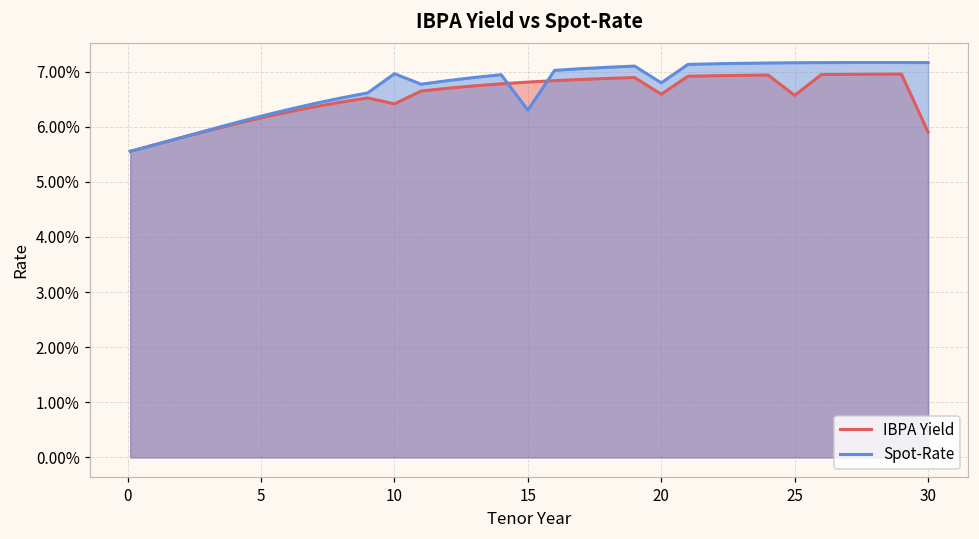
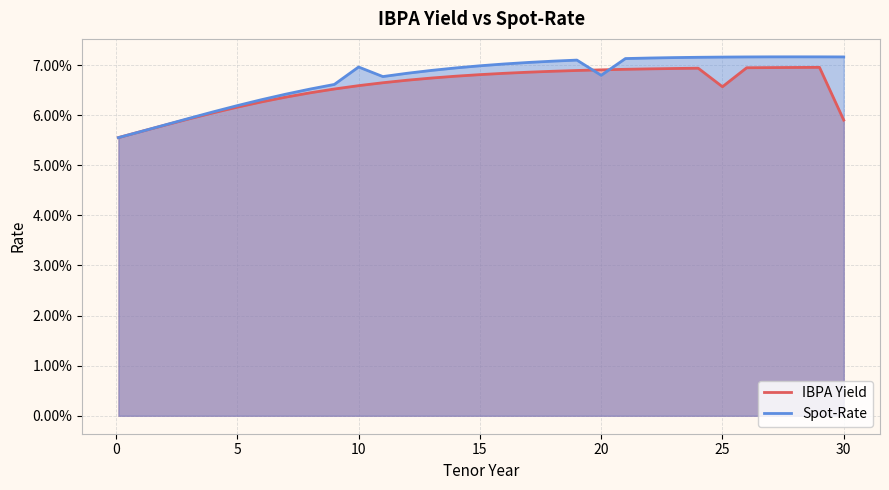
  {
    "IBPA Yield": {
-     "10": "6.4%",
+     "10": "6.6%",
      "15": "6.8%",
-     "20": "6.6%",
+     "20": "6.9%",
      "25": "6.6%",
      "30": "5.9%"
    },
    "Spot-Rate": {
      "10": "7.0%",
-     "15": "6.3%",
+     "15": "7.0%",
      "20": "6.8%",
      "25": "7.2%",
      "30": "7.2%"
    }
  }
